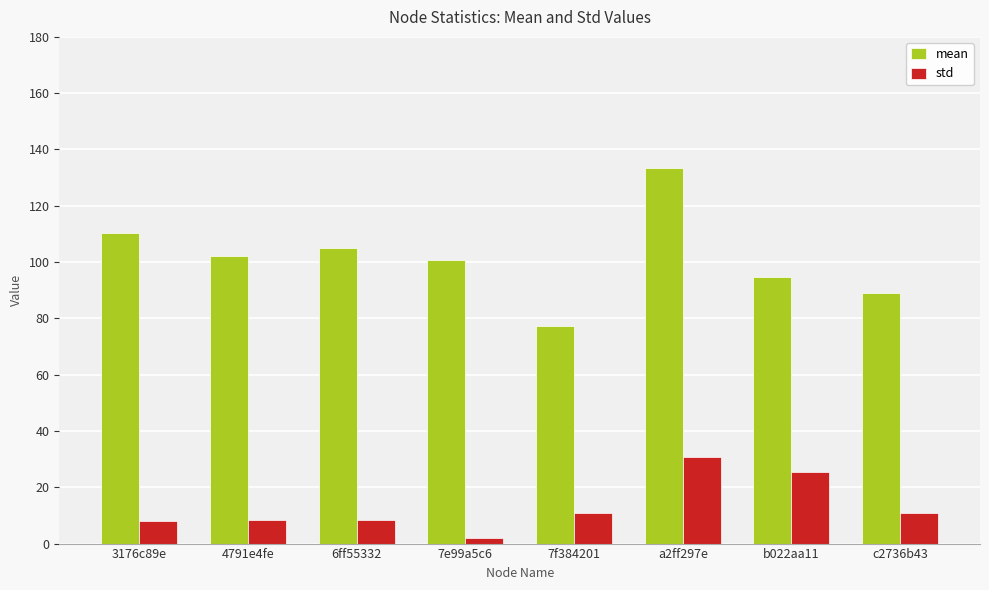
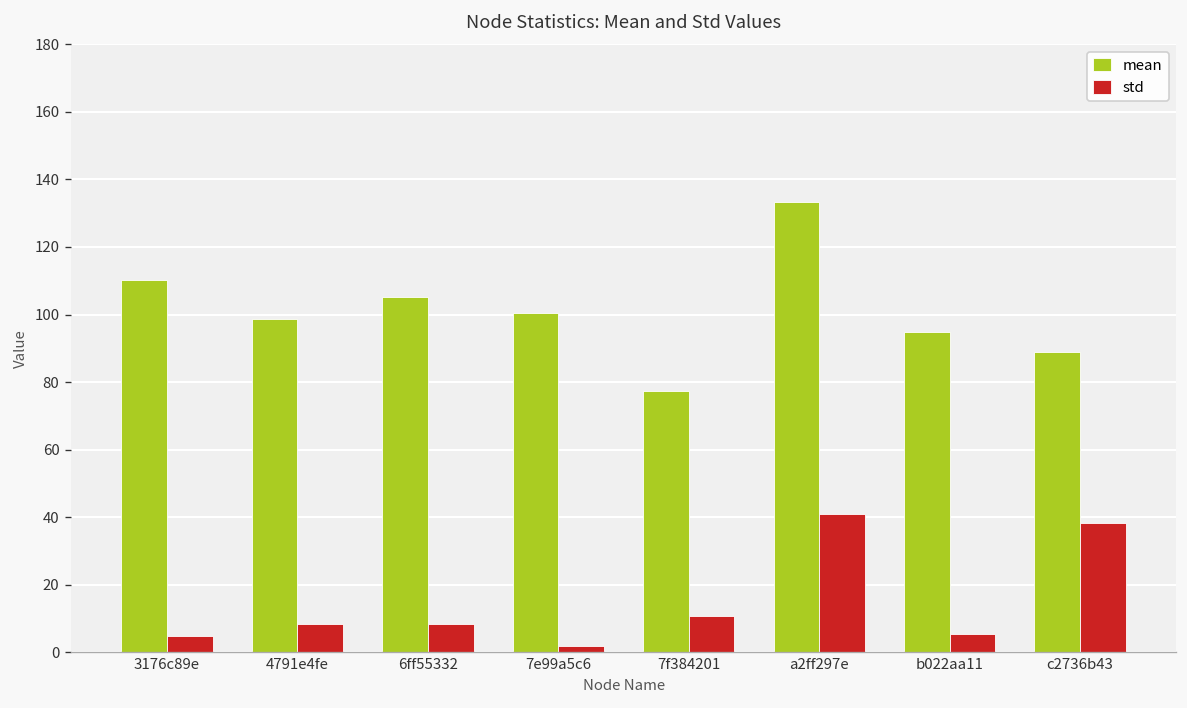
  {
    "mean": {
      "3176c89e": 110,
-     "4791e4fe": 102,
+     "4791e4fe": 99,
      "6ff55332": 105,
      "7e99a5c6": 101,
      "7f384201": 77,
      "a2ff297e": 133,
      "b022aa11": 95,
      "c2736b43": 89
    },
    "std": {
-     "3176c89e": 8,
+     "3176c89e": 5,
      "4791e4fe": 8,
      "6ff55332": 8,
      "7e99a5c6": 2,
      "7f384201": 11,
-     "a2ff297e": 31,
-     "b022aa11": 26,
-     "c2736b43": 11
+     "a2ff297e": 41,
+     "b022aa11": 5,
+     "c2736b43": 38
    }
  }
